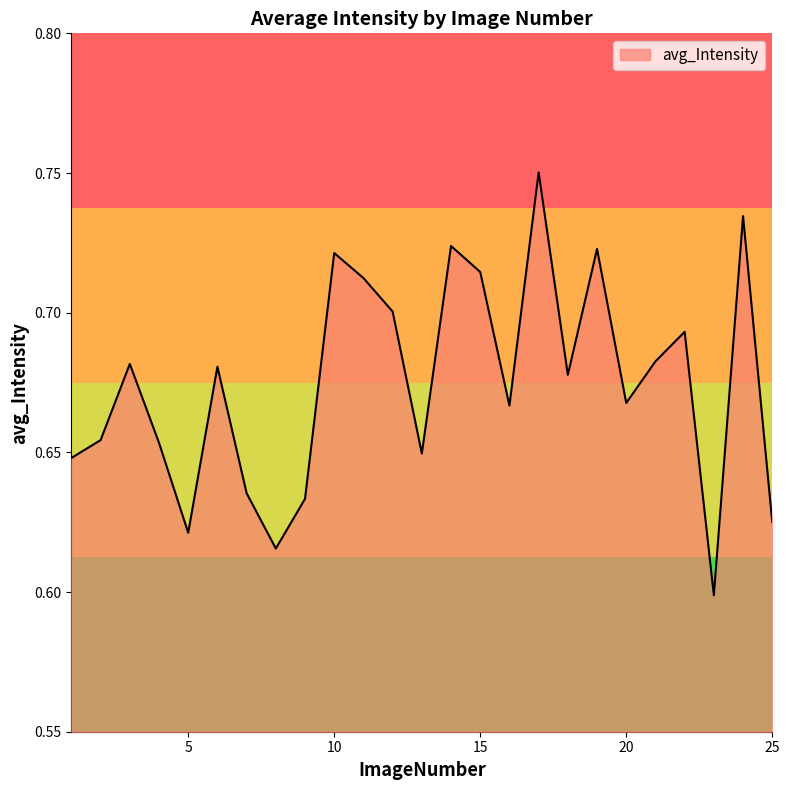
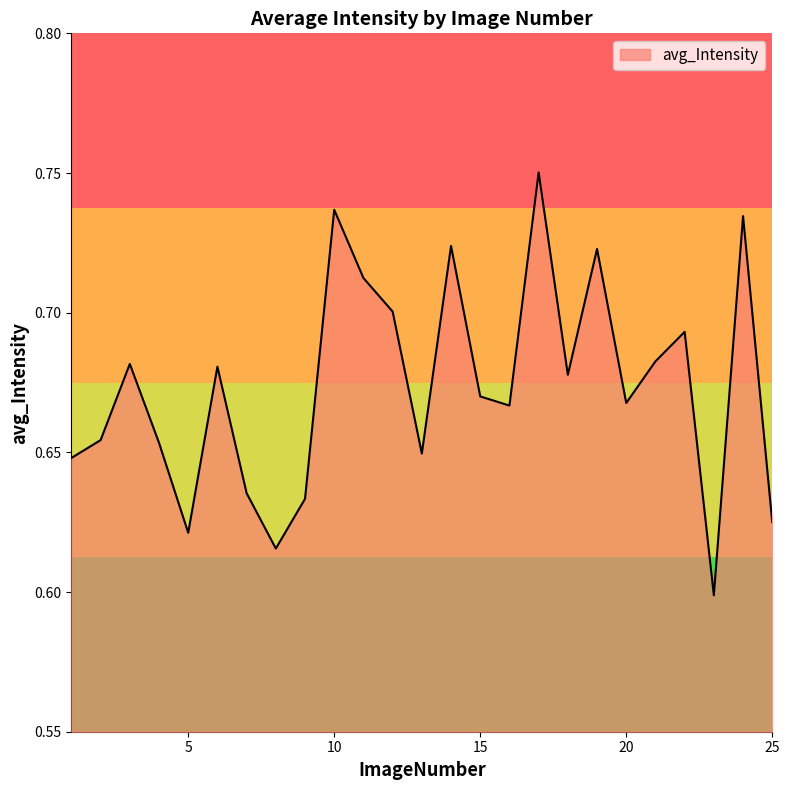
  {
    "5": 0.621,
-   "10": 0.721,
-   "15": 0.715,
+   "10": 0.737,
+   "15": 0.670,
    "20": 0.668,
    "25": 0.625
  }
